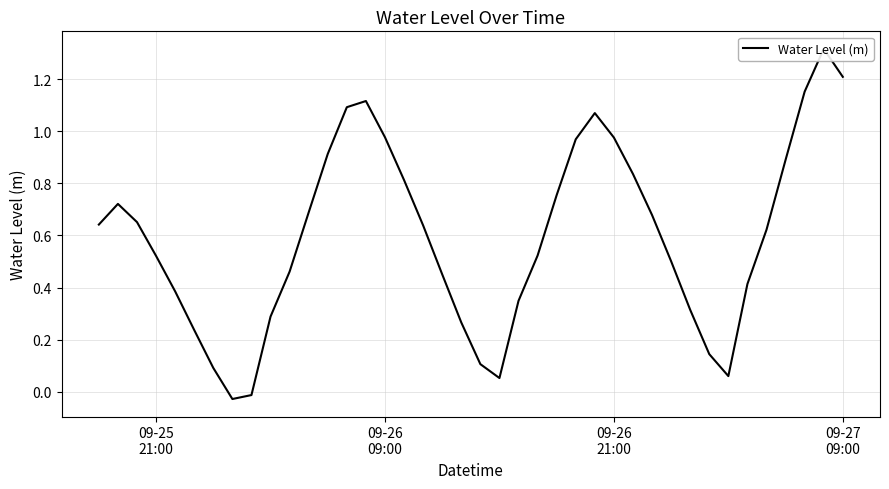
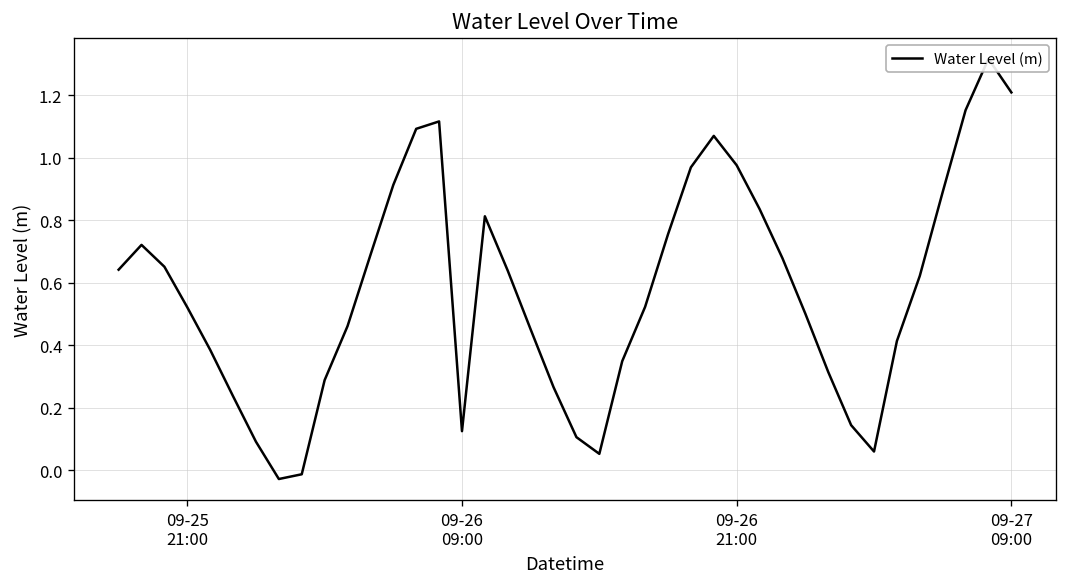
  {
    "09-25 21:00": 0.52,
-   "09-26 09:00": 0.98,
+   "09-26 09:00": 0.12,
    "09-26 21:00": 0.98,
    "09-27 09:00": 1.21
  }
